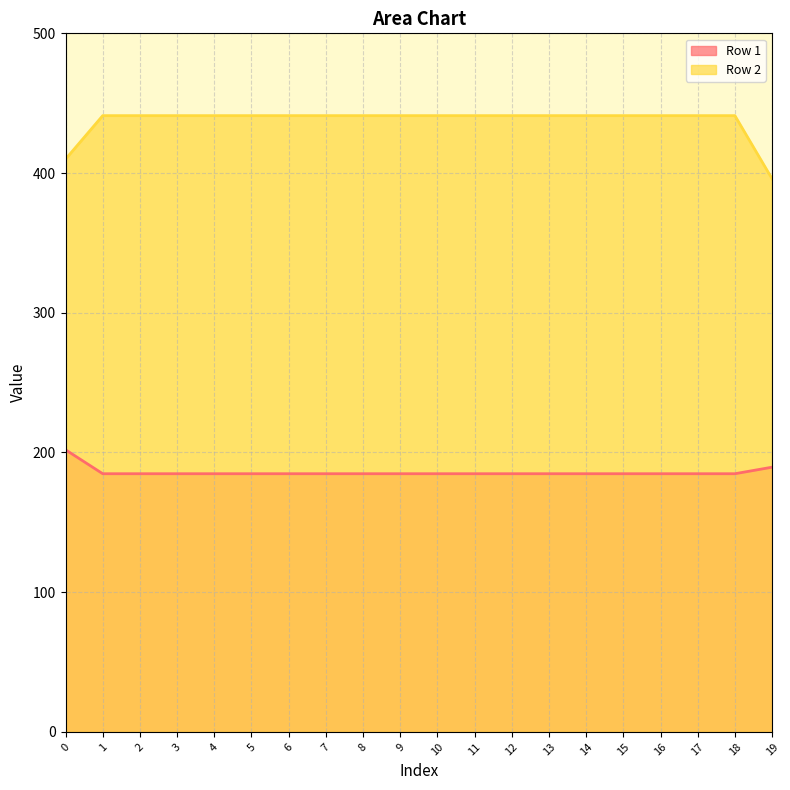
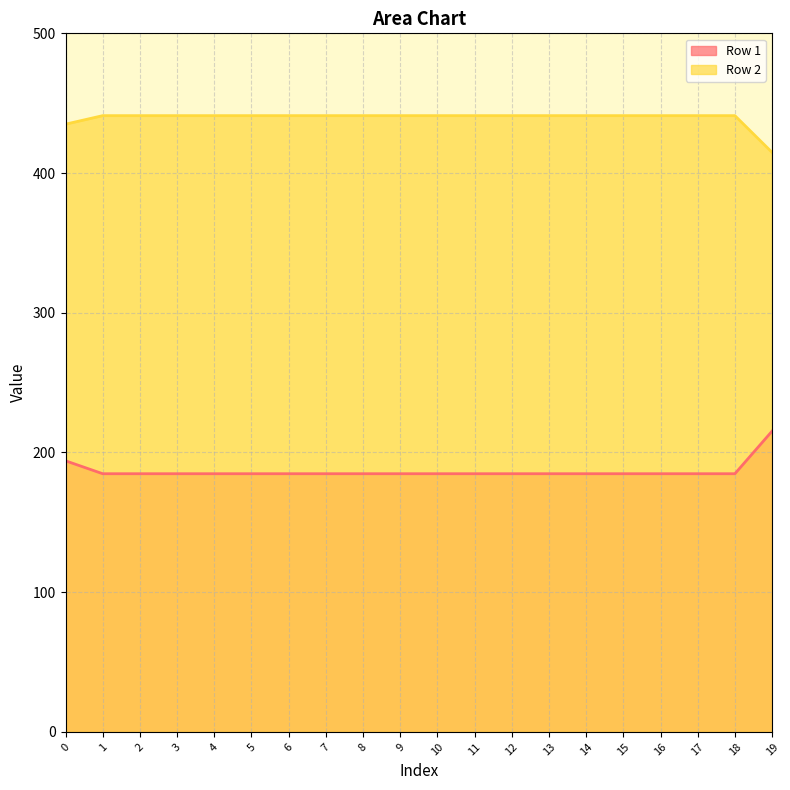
  {
    "Row 1": {
-     "0": 202,
+     "0": 194,
      "1": 185,
      "2": 185,
      "3": 185,
      "4": 185,
      "5": 185,
      "6": 185,
      "7": 185,
      "8": 185,
      "9": 185,
      "10": 185,
      "11": 185,
      "12": 185,
      "13": 185,
      "14": 185,
      "15": 185,
      "16": 185,
      "17": 185,
      "18": 185,
-     "19": 189
+     "19": 215
    },
    "Row 2": {
-     "0": 410,
+     "0": 435,
      "1": 441,
      "2": 441,
      "3": 441,
      "4": 441,
      "5": 441,
      "6": 441,
      "7": 441,
      "8": 441,
      "9": 441,
      "10": 441,
      "11": 441,
      "12": 441,
      "13": 441,
      "14": 441,
      "15": 441,
      "16": 441,
      "17": 441,
      "18": 441,
-     "19": 396
+     "19": 415
    }
  }
